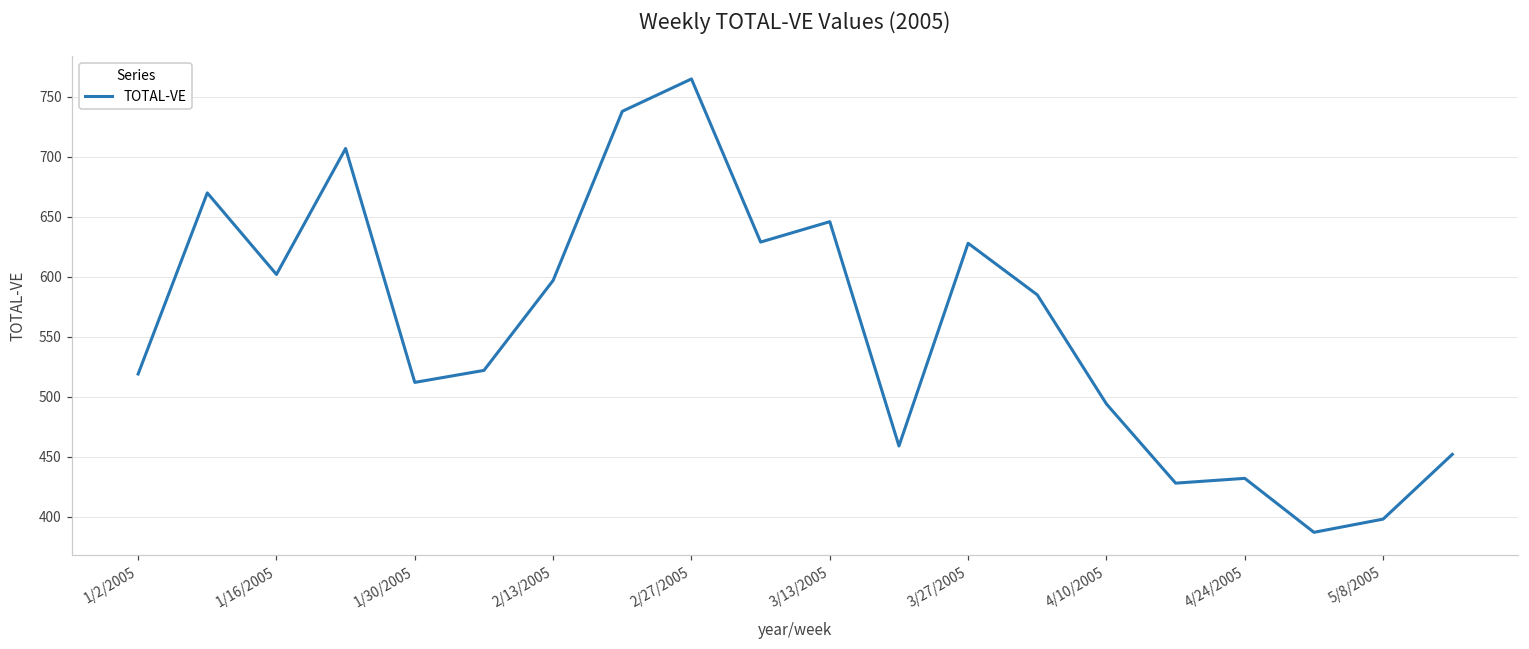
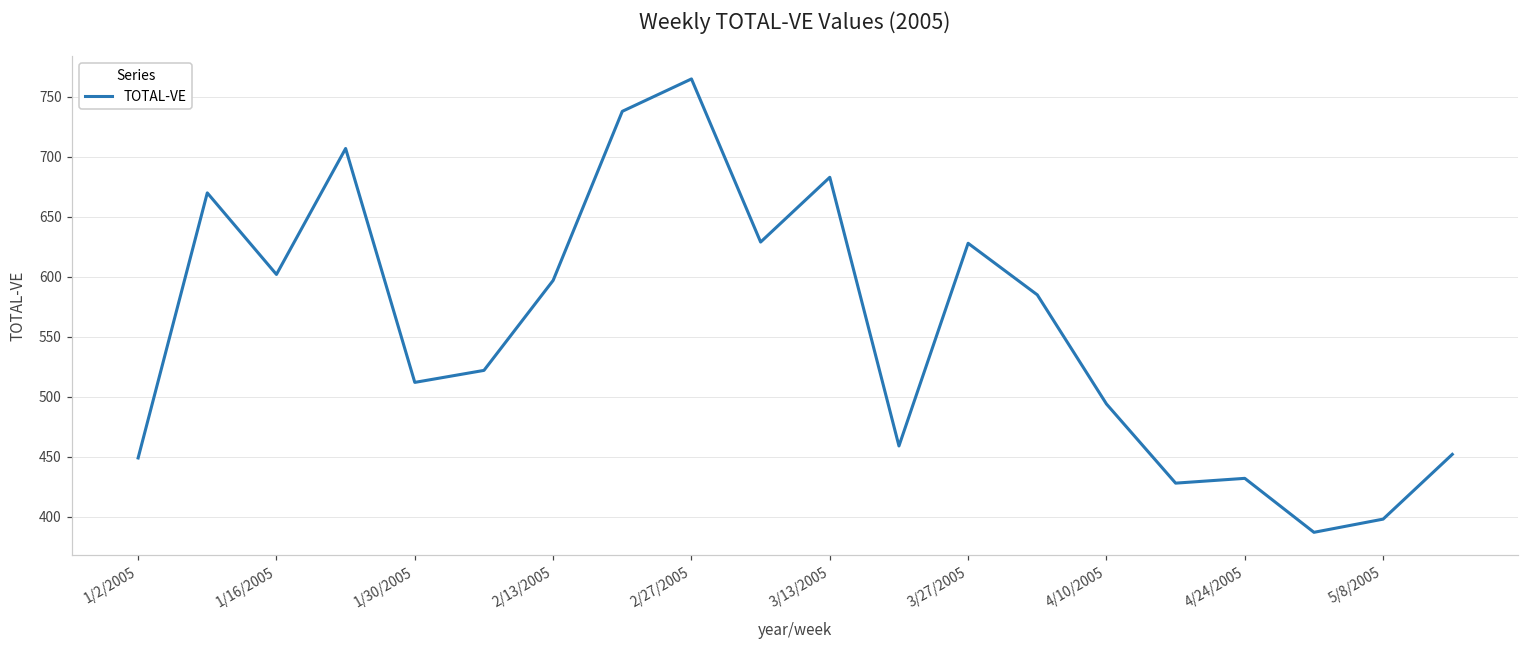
  {
-   "1/2/2005": 519,
+   "1/2/2005": 449,
    "1/16/2005": 602,
    "1/30/2005": 512,
    "2/13/2005": 597,
    "2/27/2005": 765,
-   "3/13/2005": 646,
+   "3/13/2005": 683,
    "3/27/2005": 628,
    "4/10/2005": 494,
    "4/24/2005": 432,
    "5/8/2005": 398
  }
